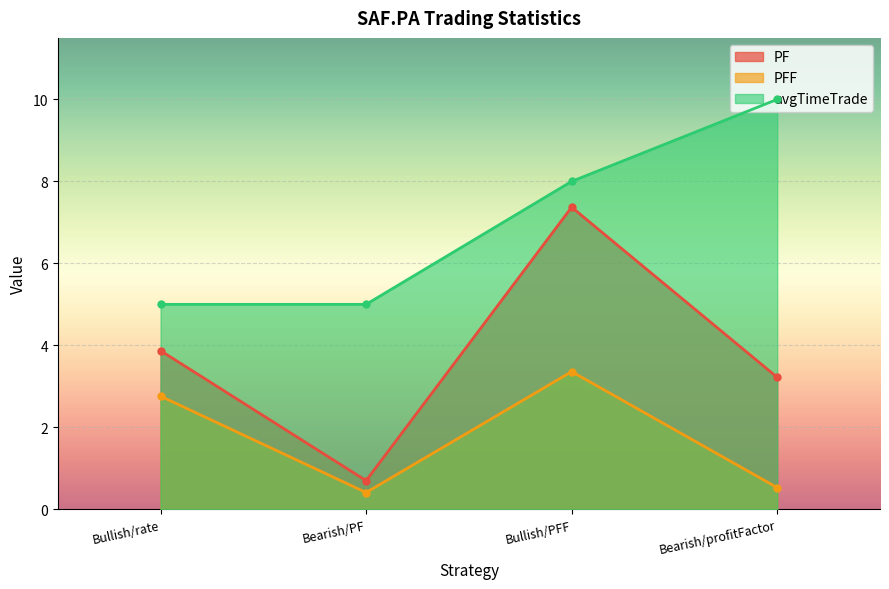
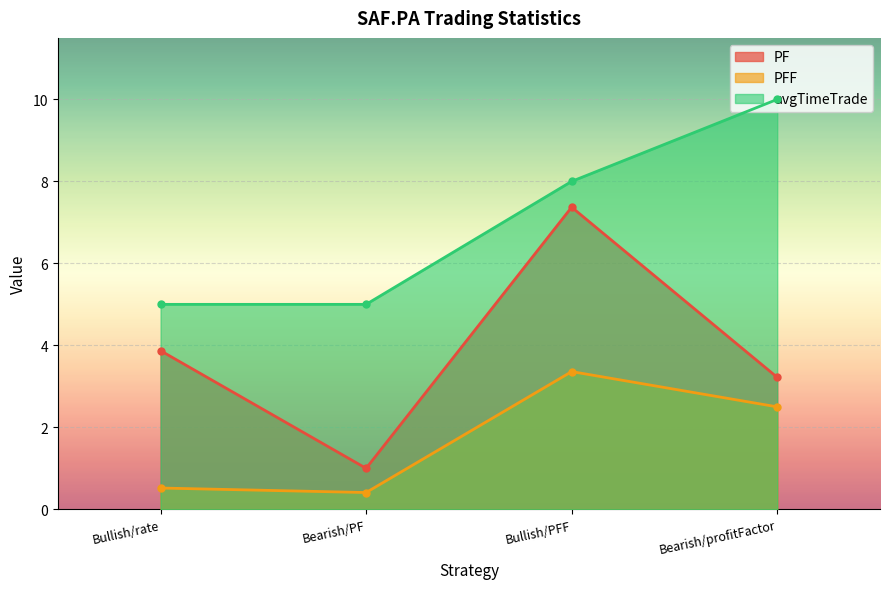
  {
    "PF": {
      "Bullish/rate": 3.9,
-     "Bearish/PF": 0.7,
+     "Bearish/PF": 1.0,
      "Bullish/PFF": 7.4,
      "Bearish/profitFactor": 3.2
    },
    "PFF": {
-     "Bullish/rate": 2.8,
+     "Bullish/rate": 0.5,
      "Bearish/PF": 0.4,
      "Bullish/PFF": 3.4,
-     "Bearish/profitFactor": 0.5
+     "Bearish/profitFactor": 2.5
    },
    "avgTimeTrade": {
      "Bullish/rate": 5.0,
      "Bearish/PF": 5.0,
      "Bullish/PFF": 8.0
    }
  }
